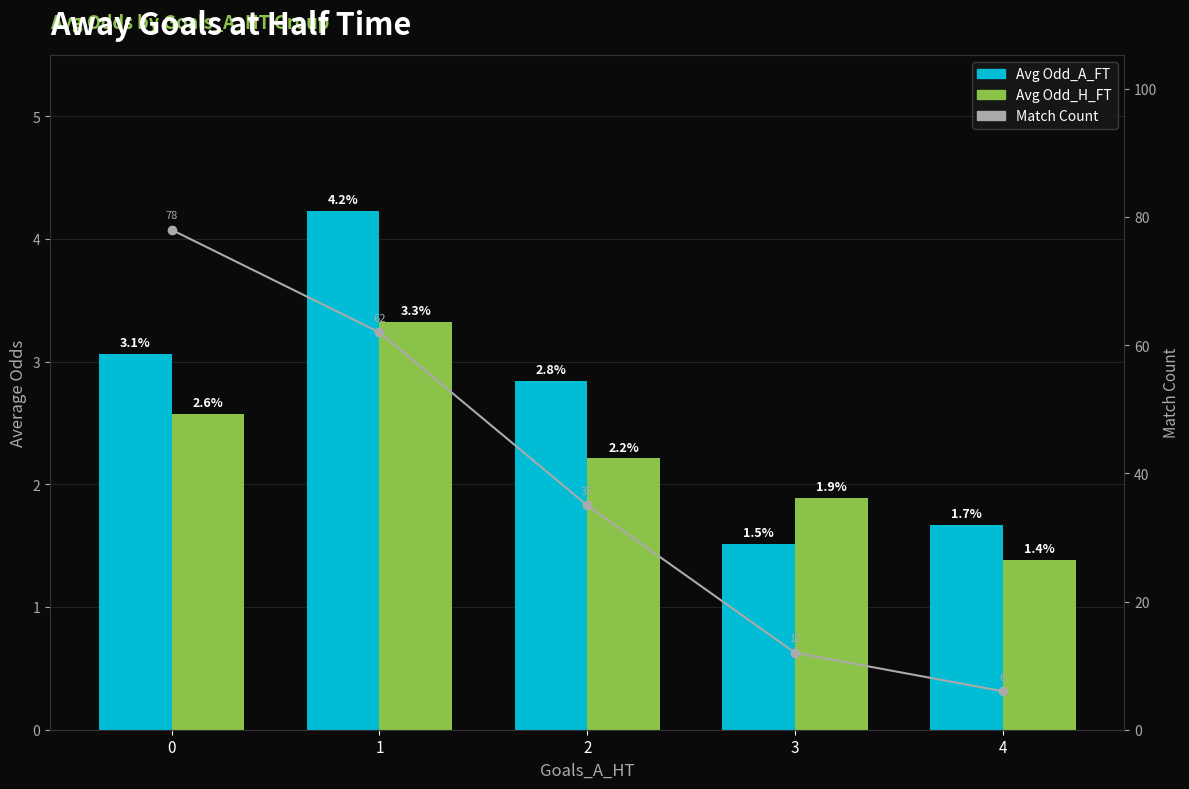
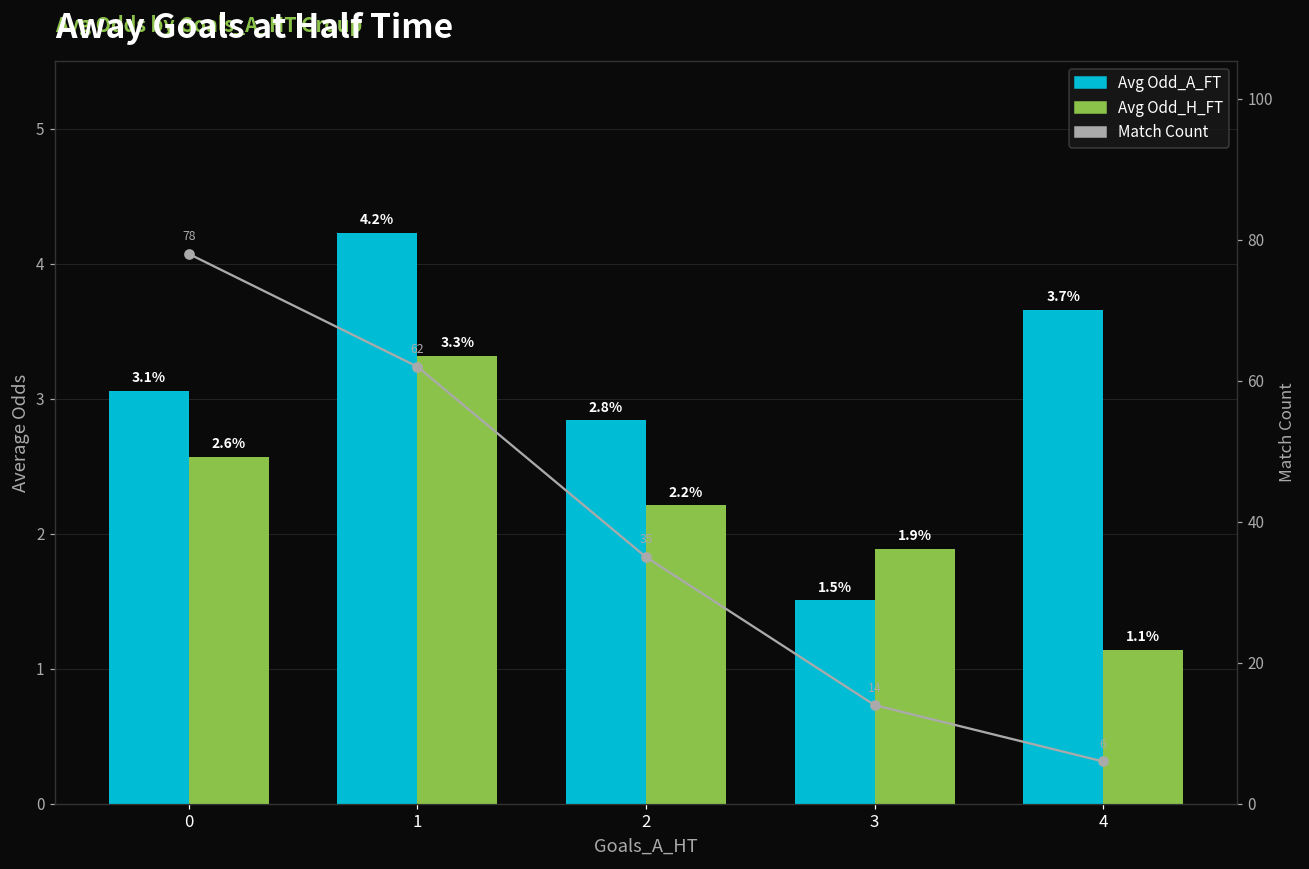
  {
    "Avg Odd_A_FT": {
      "0": "3.1%",
      "1": "4.2%",
      "2": "2.8%",
      "3": "1.5%",
-     "4": "1.7%"
+     "4": "3.7%"
    },
    "Avg Odd_H_FT": {
      "0": "2.6%",
      "1": "3.3%",
      "2": "2.2%",
      "3": "1.9%",
-     "4": "1.4%"
+     "4": "1.1%"
    },
    "Match Count": {
      "0": "78",
      "1": "62",
      "2": "35",
-     "3": "12",
+     "3": "14",
      "4": "6"
    }
  }
